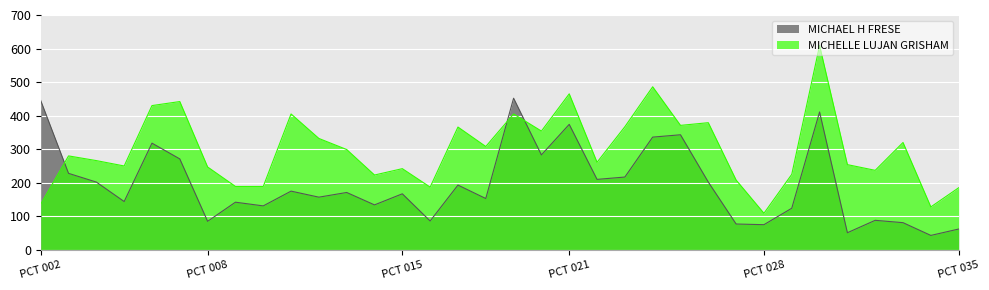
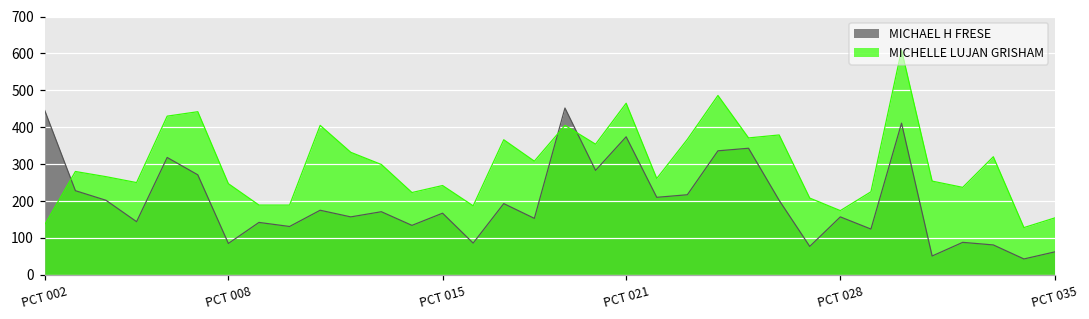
  {
    "MICHAEL H FRESE": {
      "PCT 002": 450,
      "PCT 008": 90,
      "PCT 015": 170,
      "PCT 021": 370,
-     "PCT 028": 80,
+     "PCT 028": 160,
      "PCT 035": 60
    },
    "MICHELLE LUJAN GRISHAM": {
      "PCT 002": 140,
      "PCT 008": 250,
      "PCT 015": 240,
      "PCT 021": 470,
-     "PCT 028": 110,
-     "PCT 035": 190
+     "PCT 028": 170,
+     "PCT 035": 150
    }
  }
